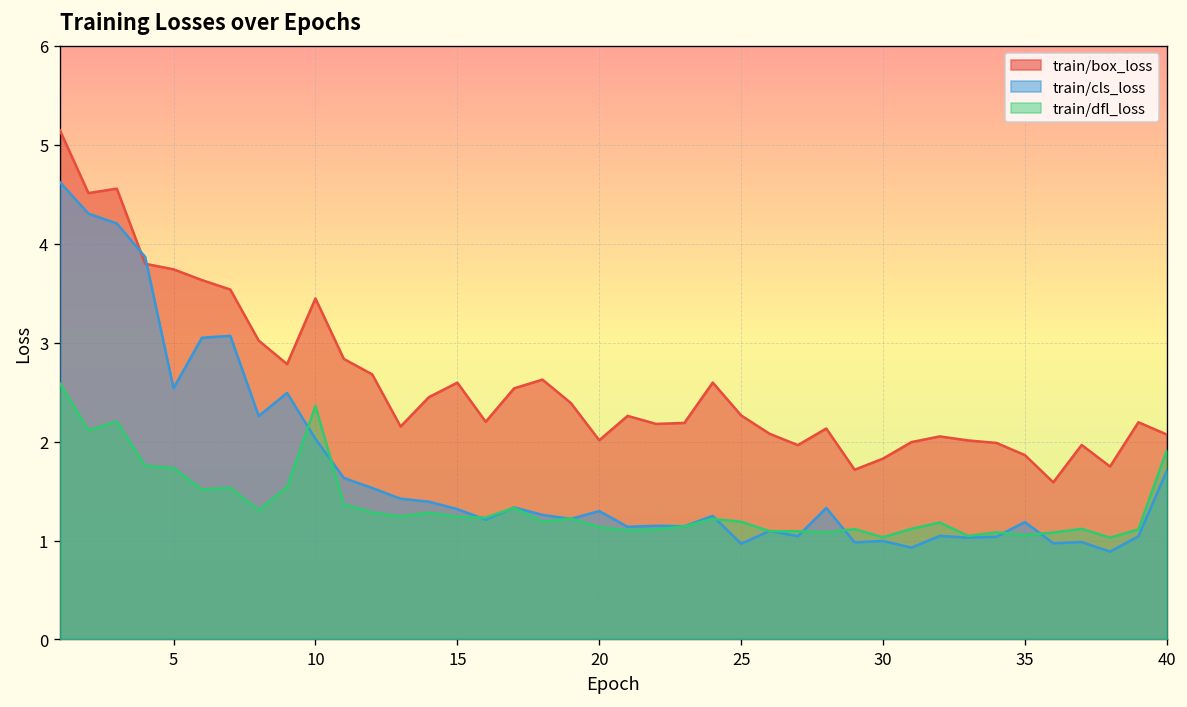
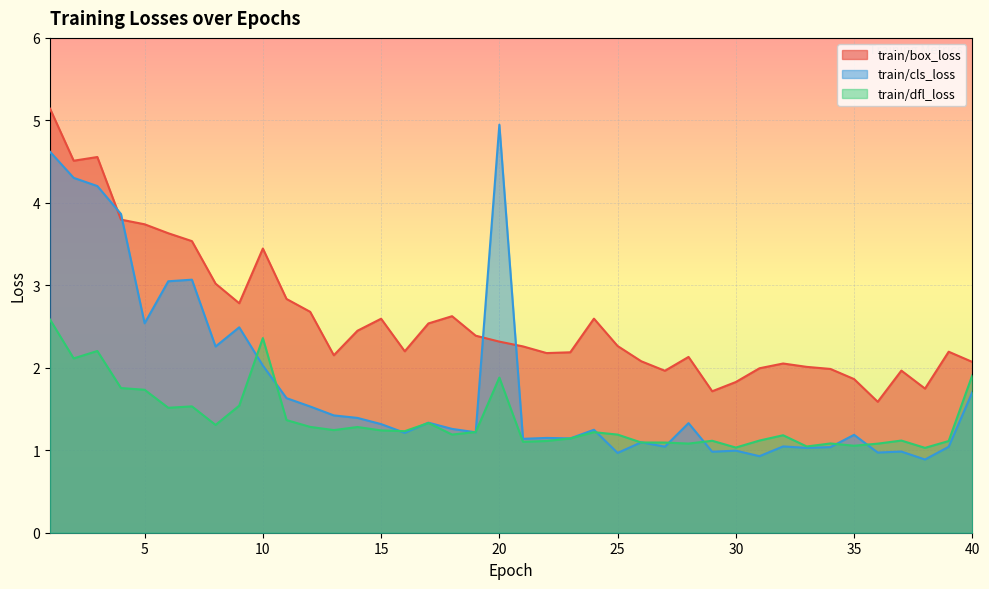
  {
    "train/box_loss": {
      "5": 3.7,
      "10": 3.4,
      "15": 2.6,
-     "20": 2.0,
+     "20": 2.3,
      "25": 2.3,
      "30": 1.8,
      "35": 1.9,
      "40": 2.1
    },
    "train/cls_loss": {
      "5": 2.5,
      "10": 2.0,
      "15": 1.3,
-     "20": 1.3,
+     "20": 4.9,
      "25": 1.0,
      "30": 1.0,
      "35": 1.2,
      "40": 1.7
    },
    "train/dfl_loss": {
      "5": 1.7,
      "10": 2.4,
      "15": 1.2,
-     "20": 1.1,
+     "20": 1.9,
      "25": 1.2,
      "30": 1.0,
      "35": 1.1,
      "40": 1.9
    }
  }
